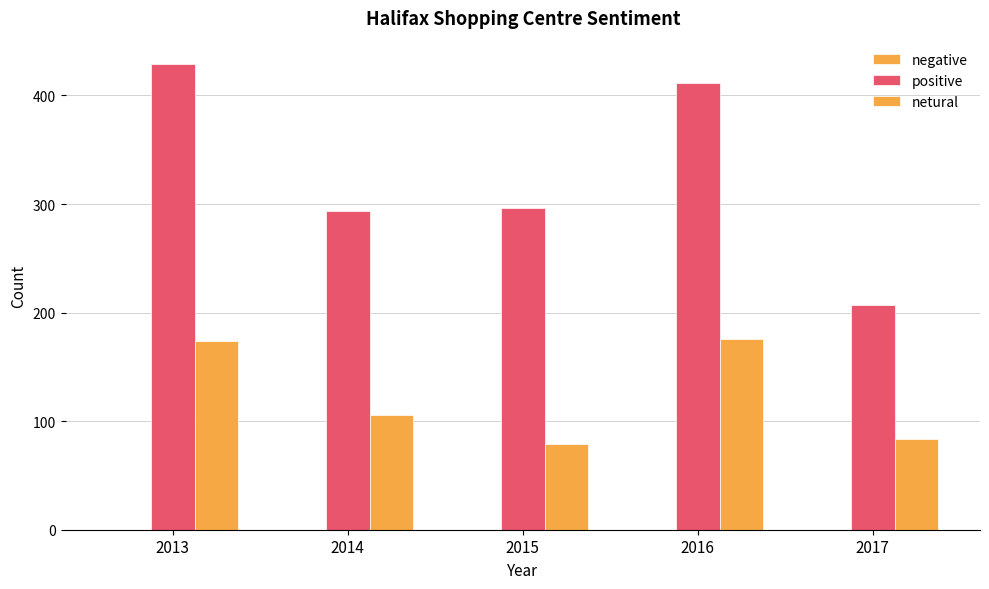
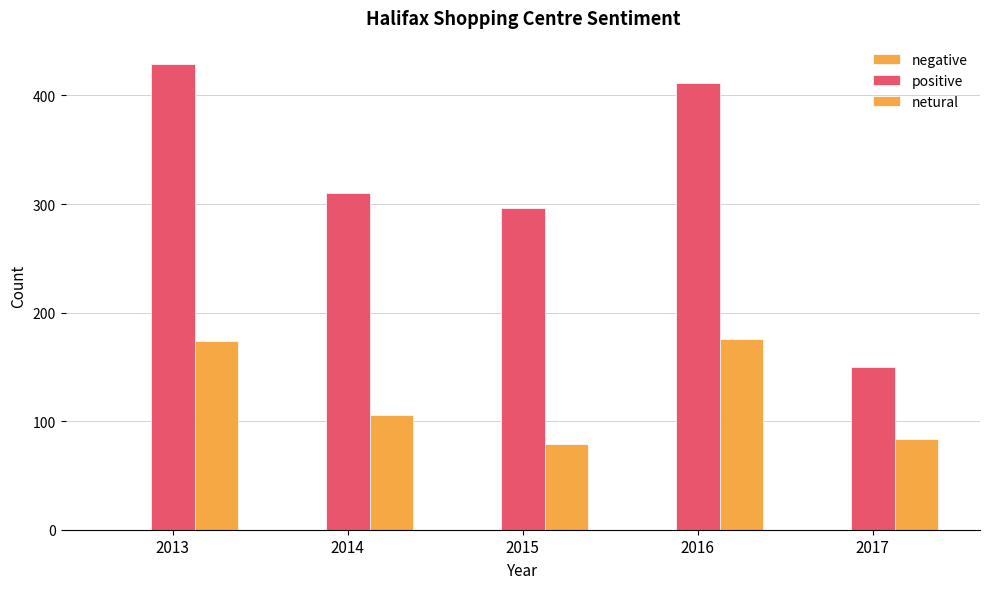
  {
    "positive": {
      "2013": 429,
-     "2014": 294,
+     "2014": 310,
      "2015": 296,
      "2016": 411,
-     "2017": 207
+     "2017": 150
    }
  }
